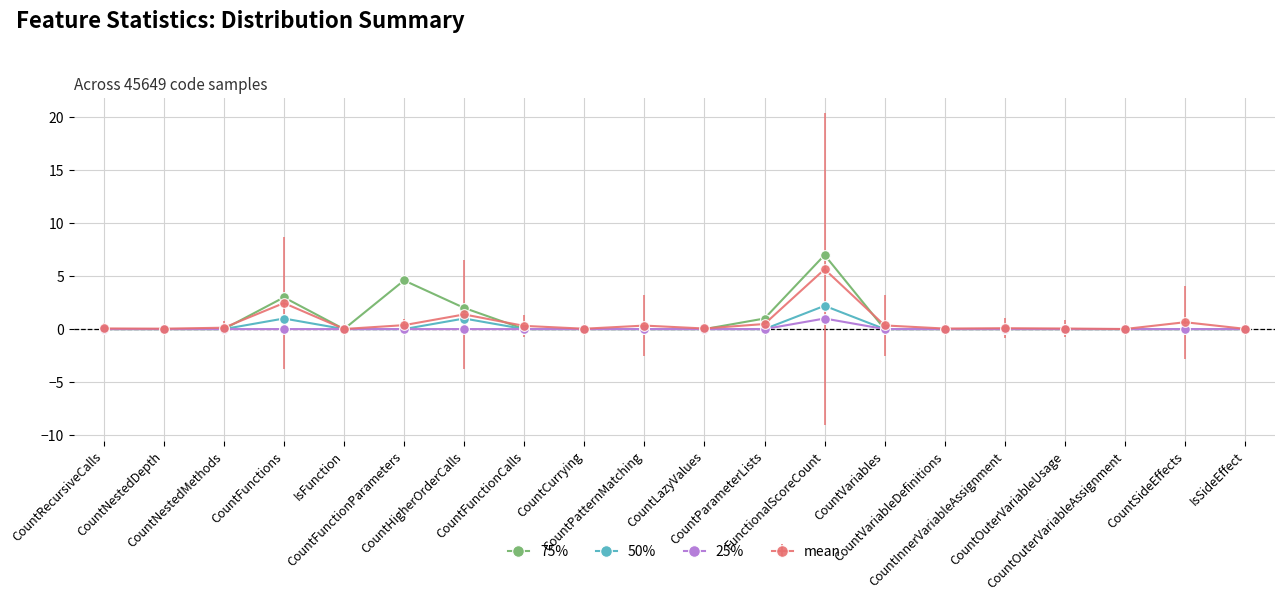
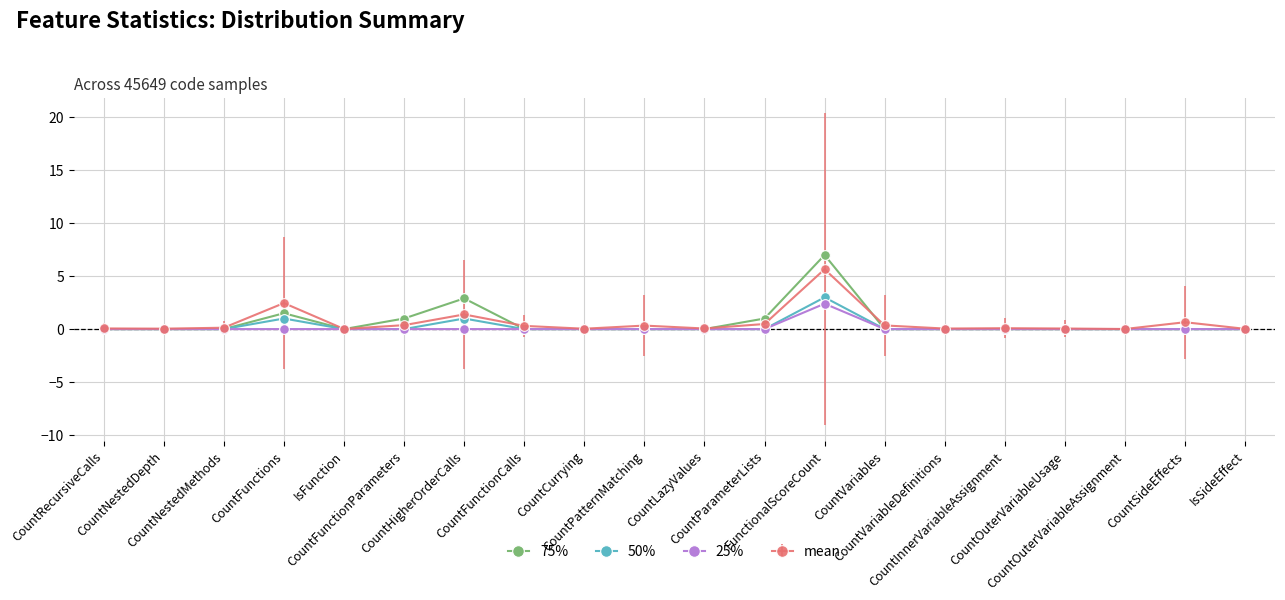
  {
    "75%": {
-     "CountFunctions": 3.0,
-     "CountFunctionParameters": 4.6,
-     "CountHigherOrderCalls": 2.0,
+     "CountFunctions": 1.5,
+     "CountFunctionParameters": 1.0,
+     "CountHigherOrderCalls": 2.9,
      "CountParameterLists": 1.0,
      "FunctionalScoreCount": 7.0
    },
    "50%": {
      "CountFunctions": 1.0,
      "CountHigherOrderCalls": 1.0,
-     "FunctionalScoreCount": 2.2
+     "FunctionalScoreCount": 3.0
    },
    "25%": {
      "CountFunctions": 0.0,
      "CountHigherOrderCalls": 0.0,
-     "FunctionalScoreCount": 1.0
+     "FunctionalScoreCount": 2.4
    }
  }
